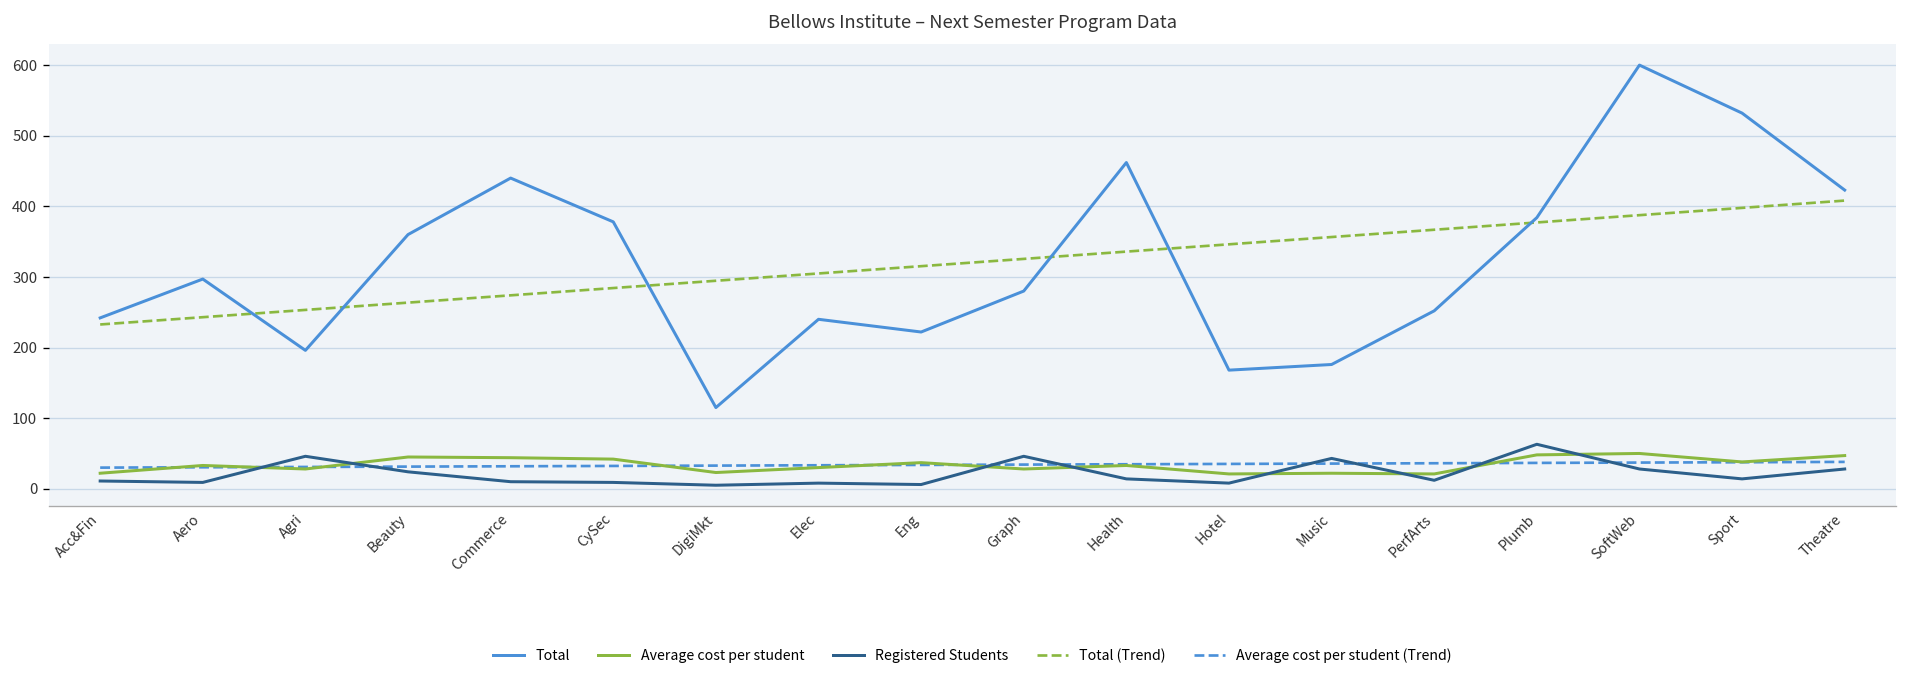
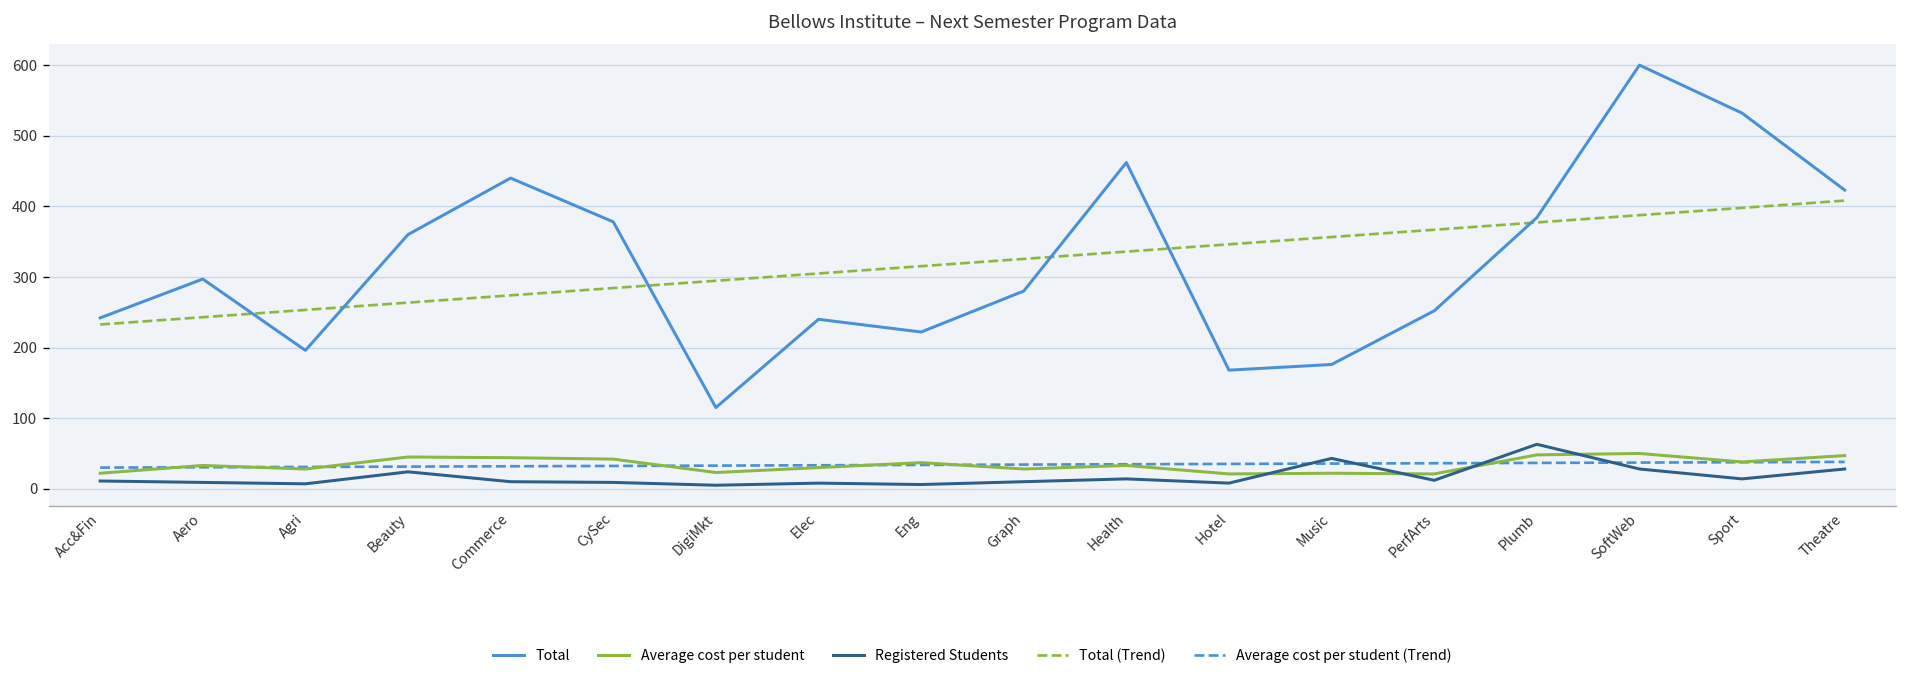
  {
    "Registered Students": {
      "Acc&Fin": 10,
      "Aero": 10,
-     "Agri": 50,
+     "Agri": 10,
      "Beauty": 20,
      "Commerce": 10,
      "CySec": 10,
      "DigiMkt": 10,
      "Elec": 10,
      "Eng": 10,
-     "Graph": 50,
+     "Graph": 10,
      "Health": 10,
      "Hotel": 10,
      "Music": 40,
      "PerfArts": 10,
      "Plumb": 60,
      "SoftWeb": 30,
      "Sport": 10,
      "Theatre": 30
    }
  }
